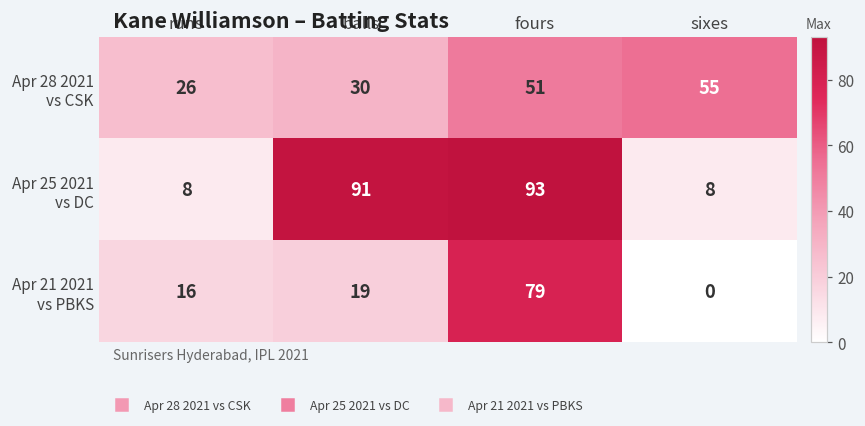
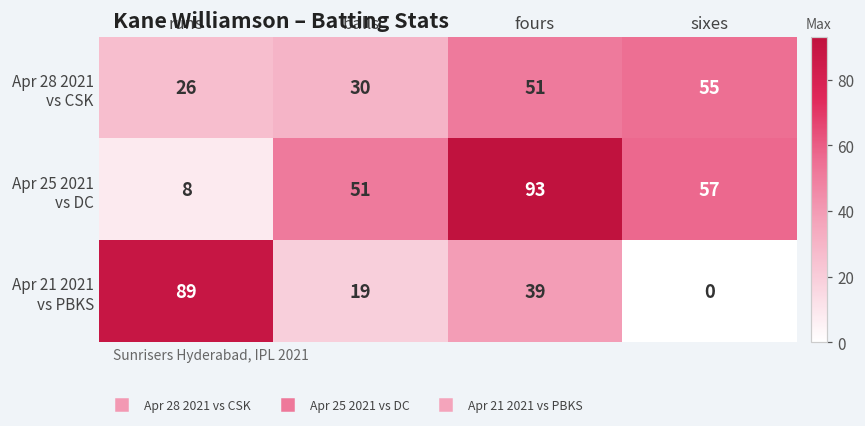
  {
    "Apr 28 2021 vs CSK": {
      "runs": 26,
      "balls": 30,
      "fours": 51,
      "sixes": 55
    },
    "Apr 25 2021 vs DC": {
      "runs": 8,
-     "balls": 91,
+     "balls": 51,
      "fours": 93,
-     "sixes": 8
+     "sixes": 57
    },
    "Apr 21 2021 vs PBKS": {
-     "runs": 16,
+     "runs": 89,
      "balls": 19,
-     "fours": 79,
+     "fours": 39,
      "sixes": 0
    }
  }
